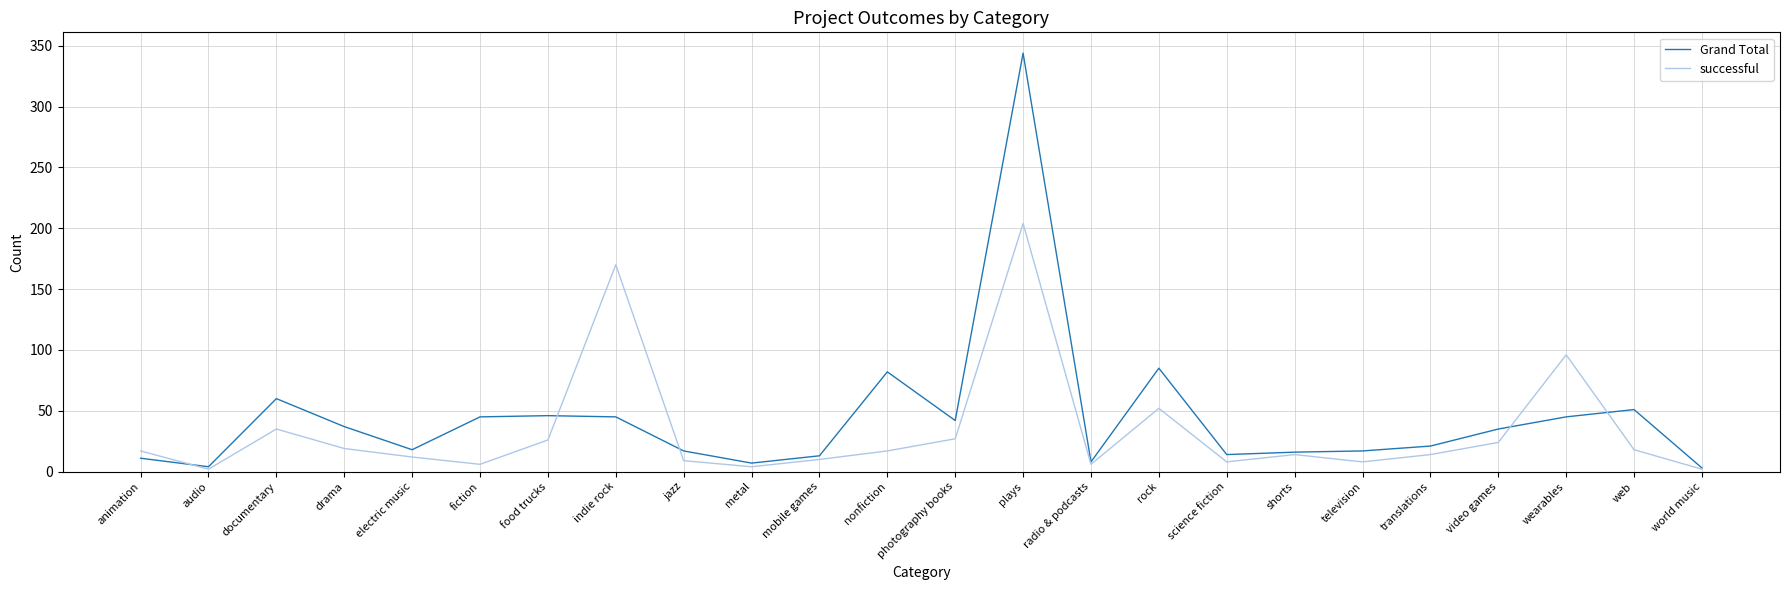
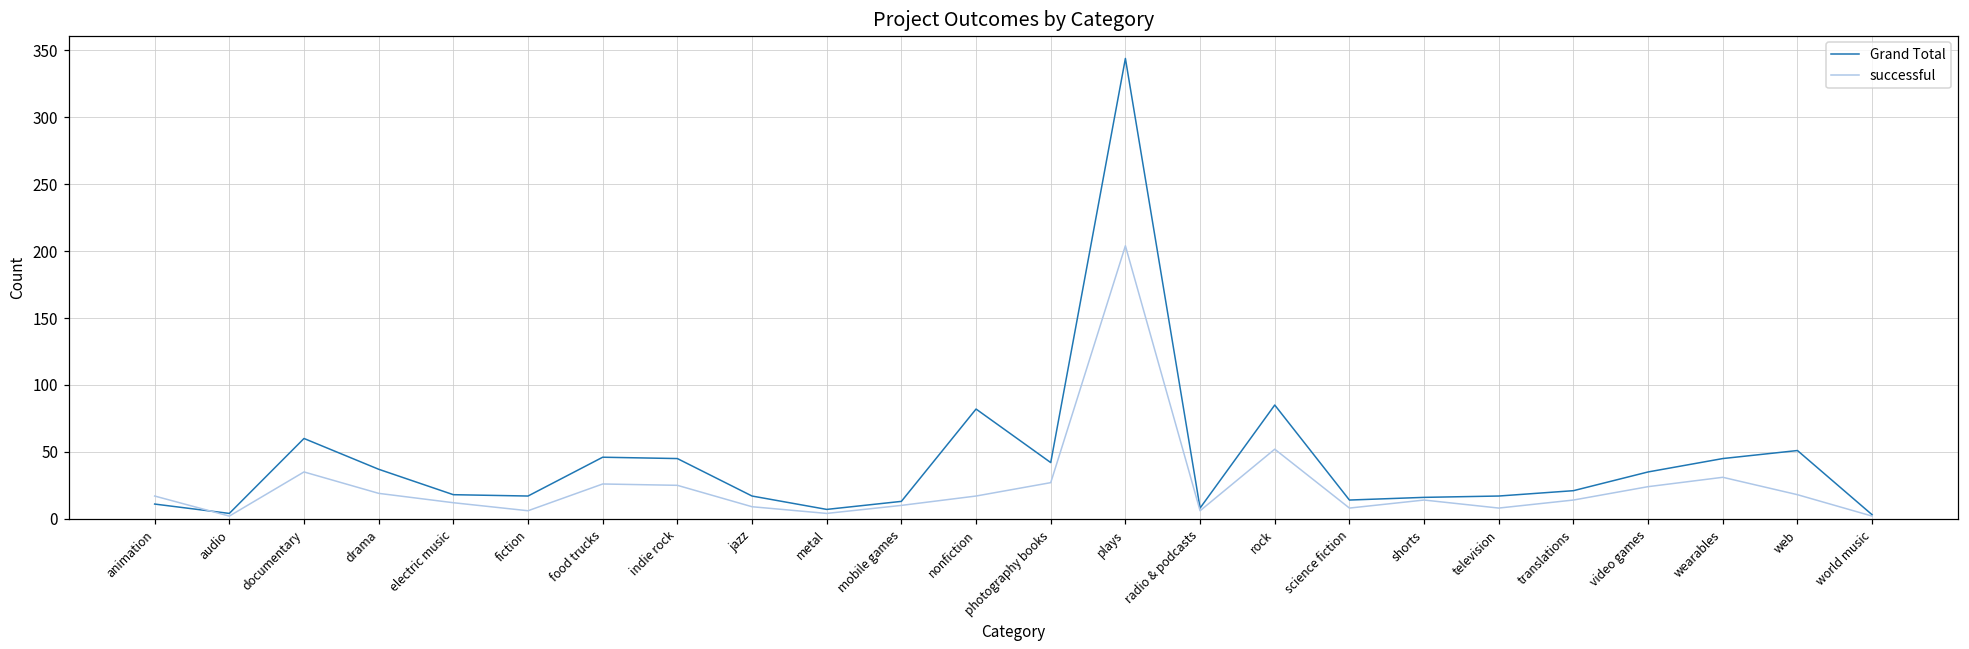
  {
    "Grand Total": {
      "animation": 11,
      "documentary": 60,
      "drama": 37,
      "electric music": 18,
-     "fiction": 45,
+     "fiction": 17,
      "food trucks": 46,
      "indie rock": 45,
      "jazz": 17,
      "metal": 7,
      "mobile games": 13,
      "nonfiction": 82,
      "photography books": 42,
      "plays": 344,
      "rock": 85,
      "science fiction": 14,
      "television": 17,
      "translations": 21,
      "video games": 35,
      "wearables": 45,
      "web": 51
    },
    "successful": {
      "animation": 17,
      "documentary": 35,
      "drama": 19,
      "electric music": 12,
      "fiction": 6,
      "food trucks": 26,
-     "indie rock": 170,
+     "indie rock": 25,
      "jazz": 9,
      "metal": 4,
      "mobile games": 10,
      "nonfiction": 17,
      "photography books": 27,
      "plays": 204,
      "rock": 52,
      "science fiction": 8,
      "television": 8,
      "translations": 14,
      "video games": 24,
-     "wearables": 96,
+     "wearables": 31,
      "web": 18
    }
  }
